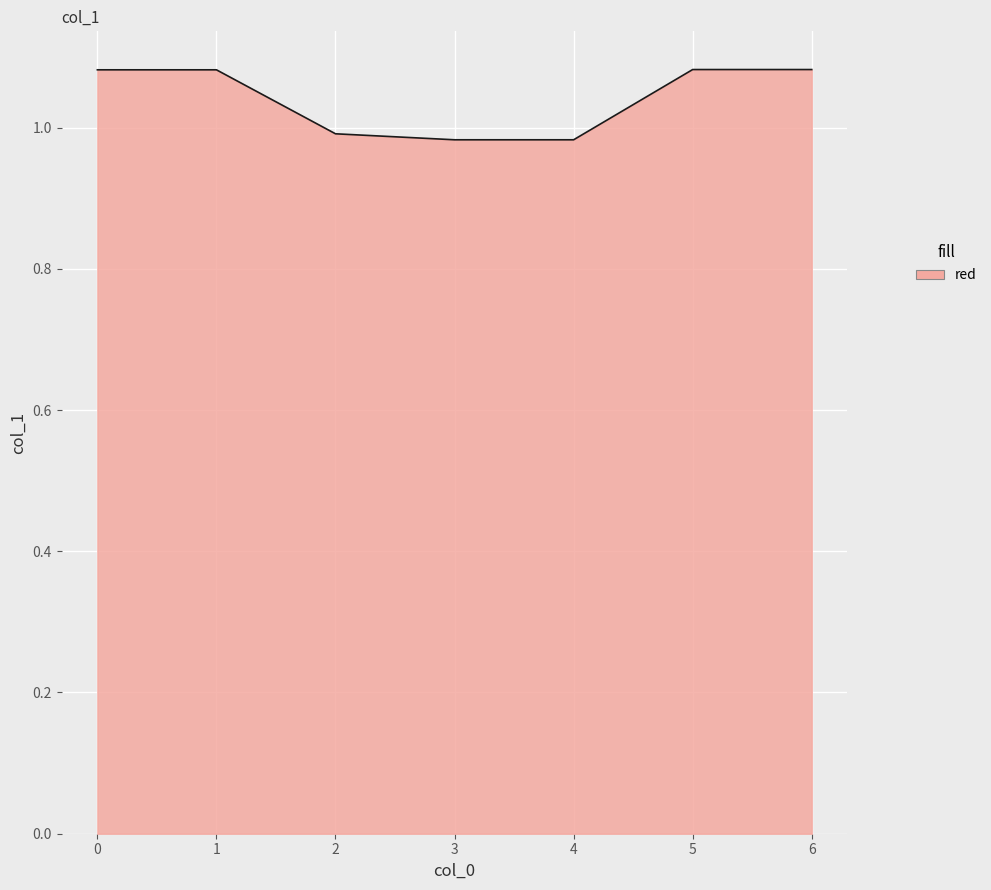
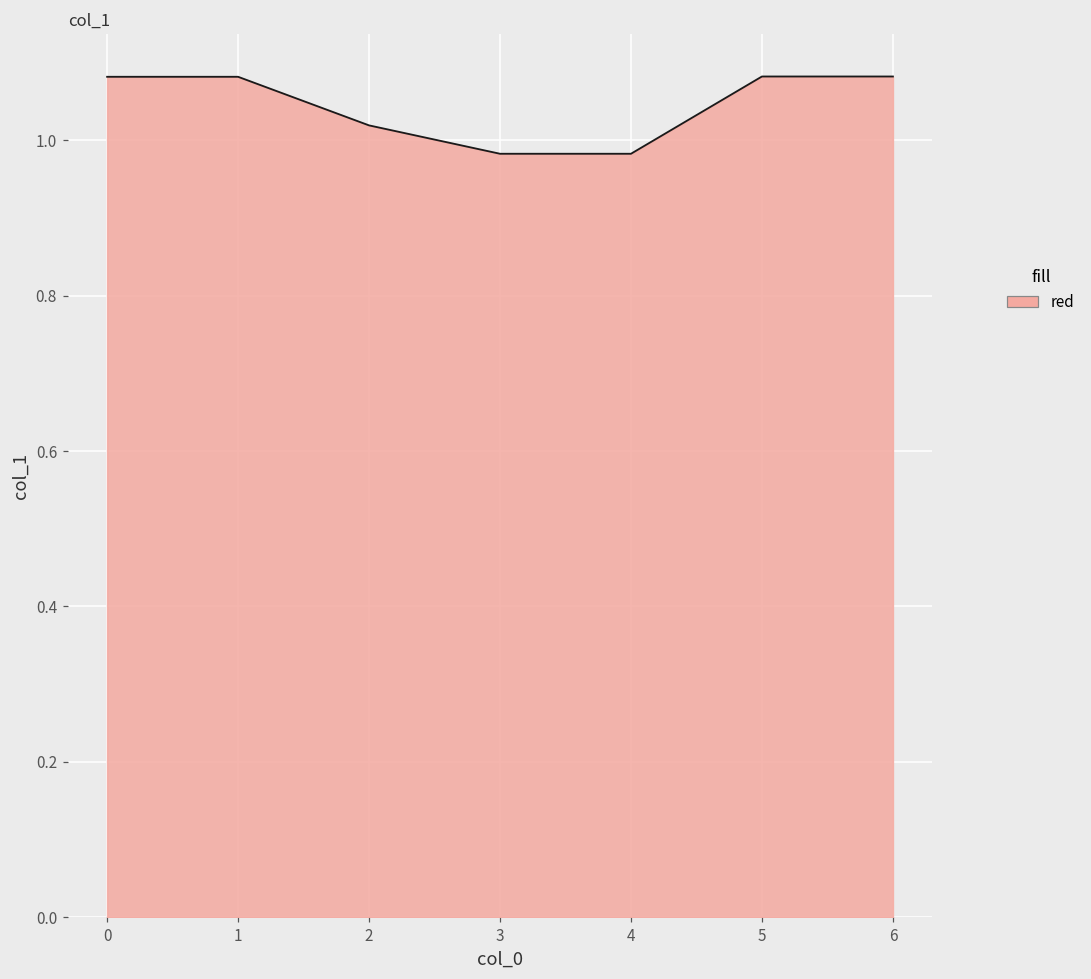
  {
    "0": 1.08,
    "1": 1.08,
-   "2": 0.99,
+   "2": 1.02,
    "3": 0.98,
    "4": 0.98,
    "5": 1.08,
    "6": 1.08
  }
